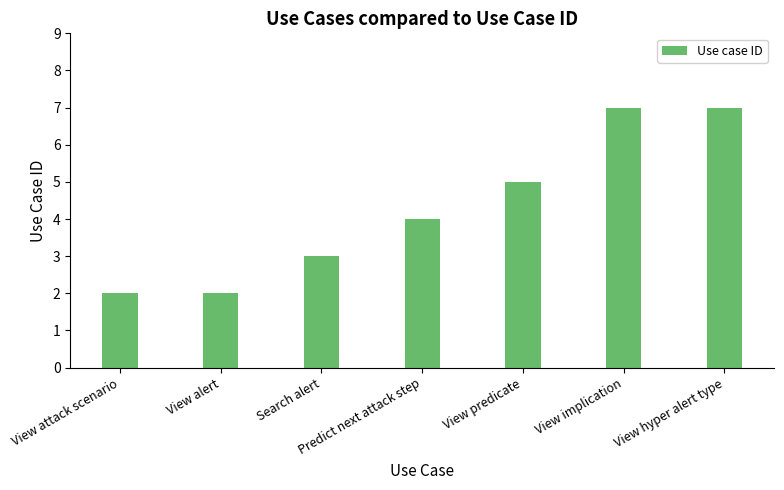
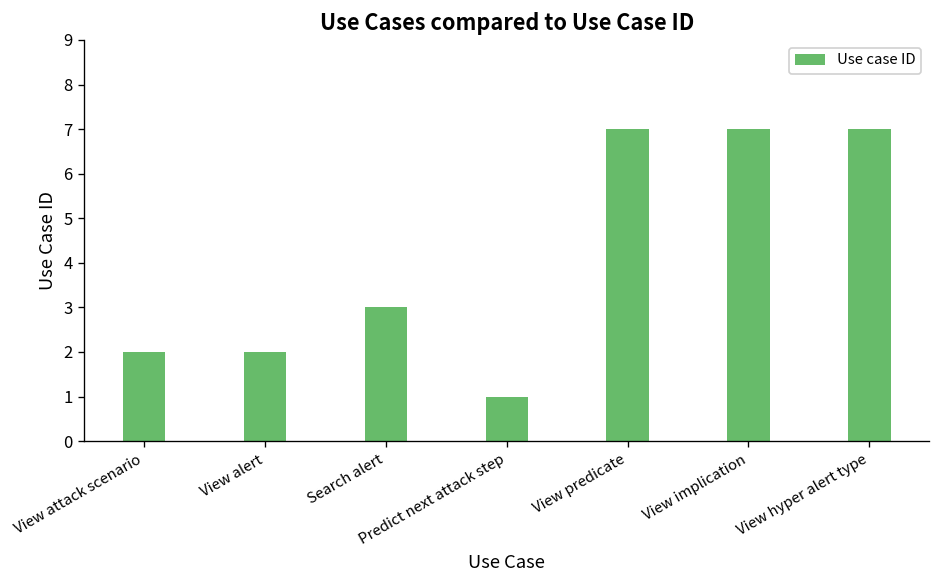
  {
    "View attack scenario": 2,
    "View alert": 2,
    "Search alert": 3,
-   "Predict next attack step": 4,
-   "View predicate": 5,
+   "Predict next attack step": 1,
+   "View predicate": 7,
    "View implication": 7,
    "View hyper alert type": 7
  }
